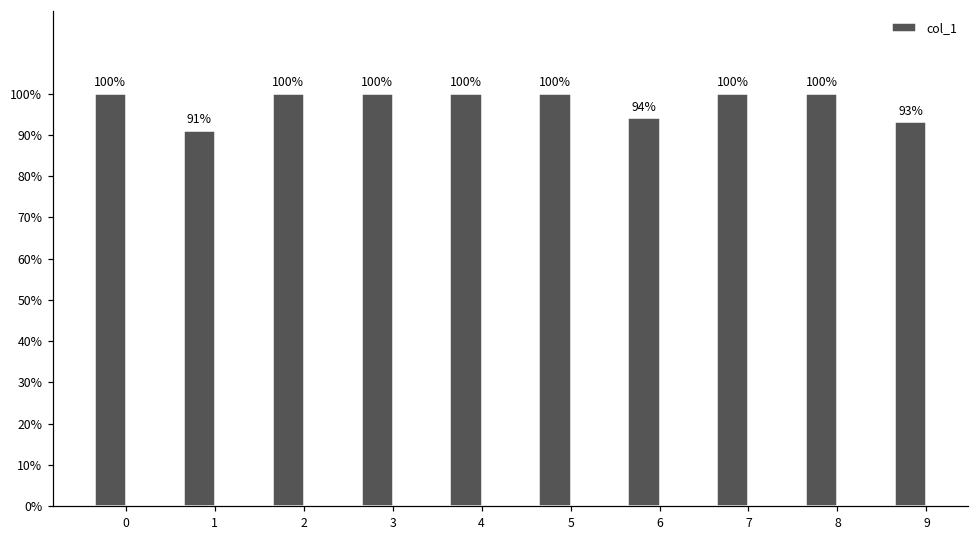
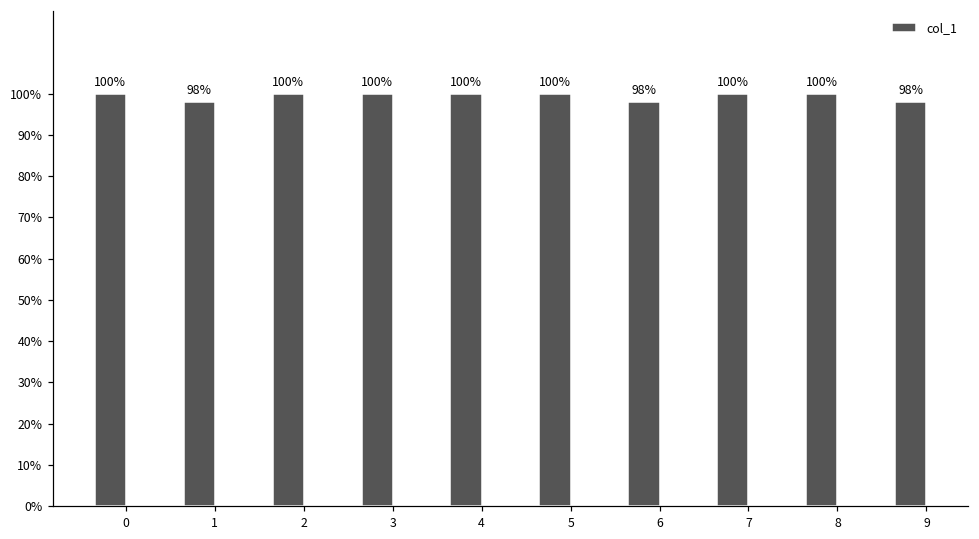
  {
    "0": "100%",
-   "1": "91%",
+   "1": "98%",
    "2": "100%",
    "3": "100%",
    "4": "100%",
    "5": "100%",
-   "6": "94%",
+   "6": "98%",
    "7": "100%",
    "8": "100%",
-   "9": "93%"
+   "9": "98%"
  }
